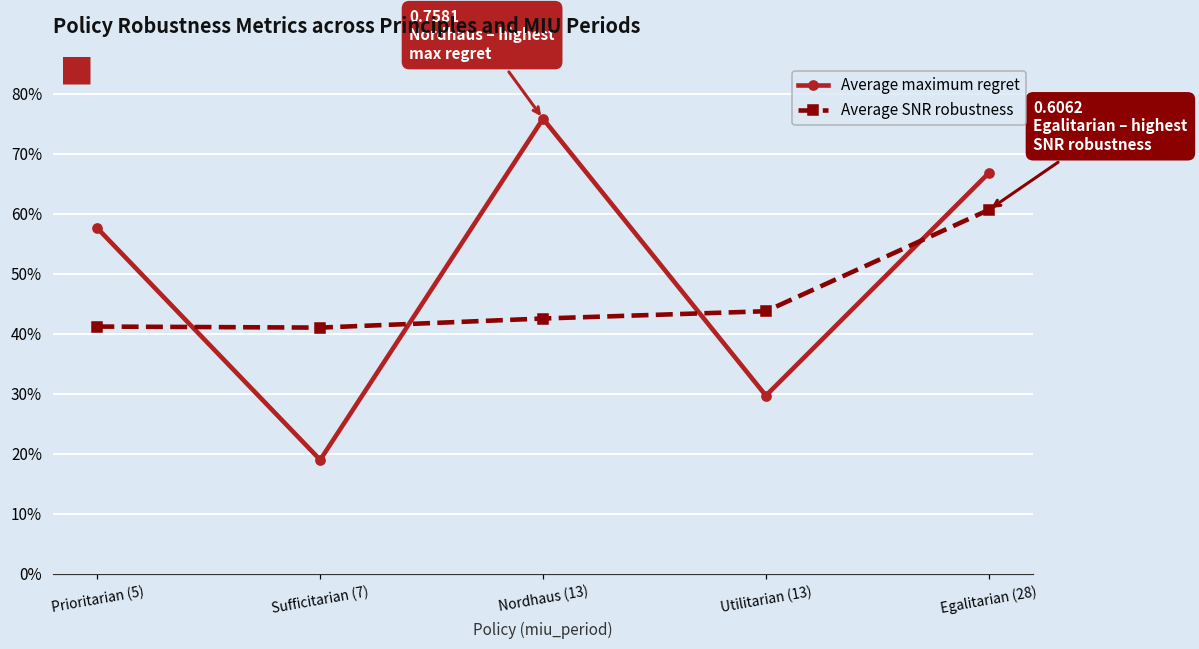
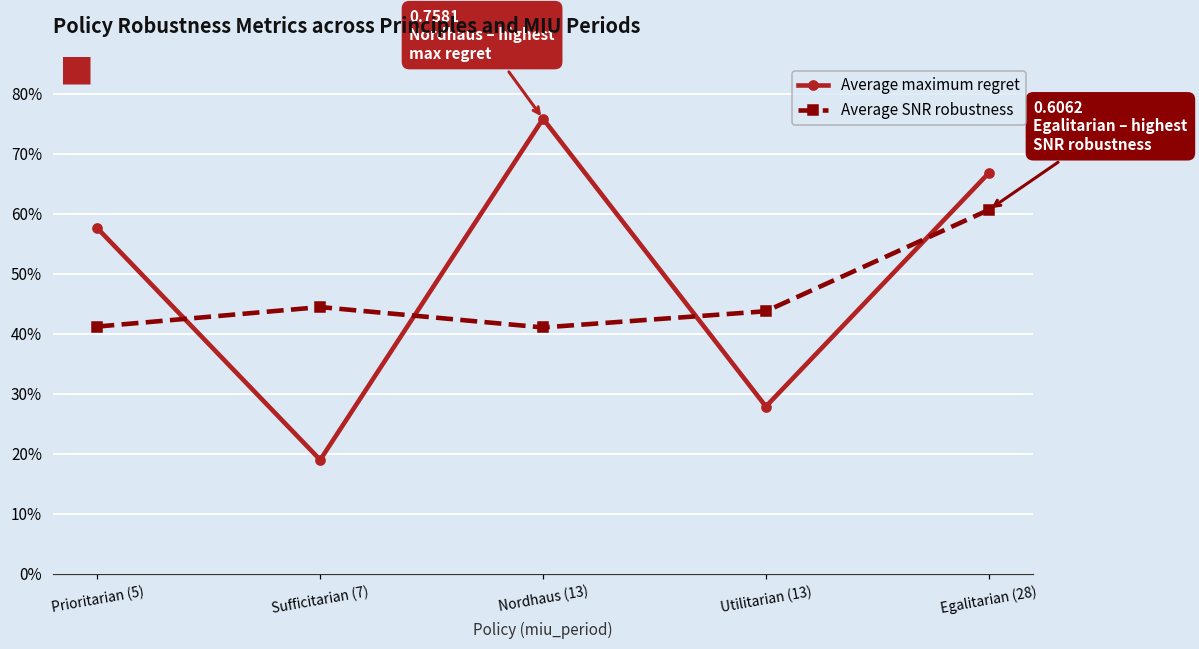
  {
    "Average maximum regret": {
      "Prioritarian (5)": "58%",
      "Sufficitarian (7)": "19%",
-     "Utilitarian (13)": "30%"
+     "Utilitarian (13)": "28%"
    },
    "Average SNR robustness": {
      "Prioritarian (5)": "41%",
-     "Sufficitarian (7)": "41%",
-     "Nordhaus (13)": "43%",
+     "Sufficitarian (7)": "44%",
+     "Nordhaus (13)": "41%",
      "Utilitarian (13)": "44%",
      "Egalitarian (28)": "61%"
    }
  }
